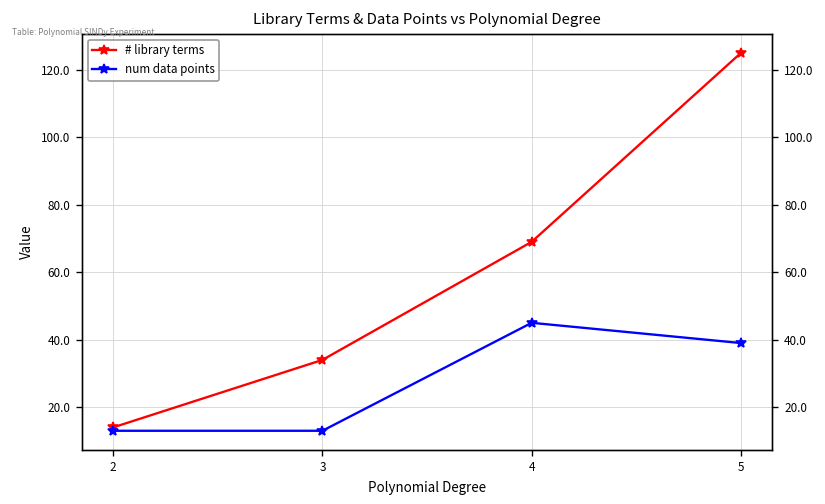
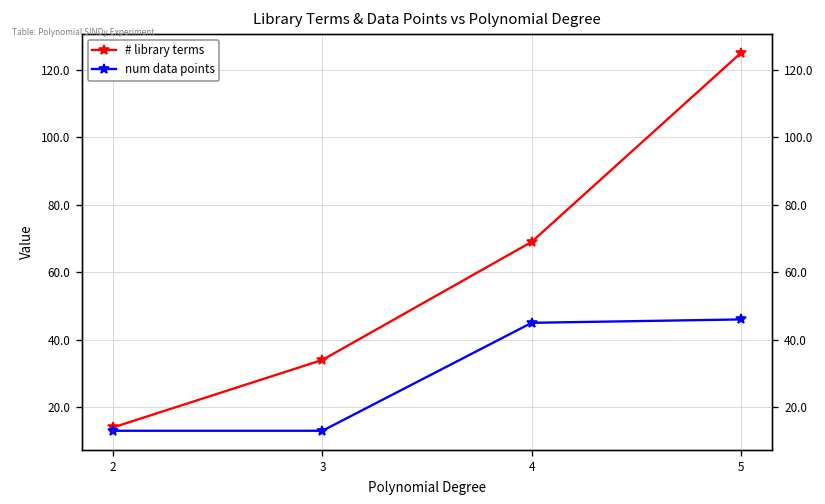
  {
    "# library terms": {
      "2": 14,
      "3": 34,
      "4": 69,
      "5": 125
    },
    "num data points": {
      "2": 13,
      "3": 13,
      "4": 45,
-     "5": 39
+     "5": 46
    }
  }
